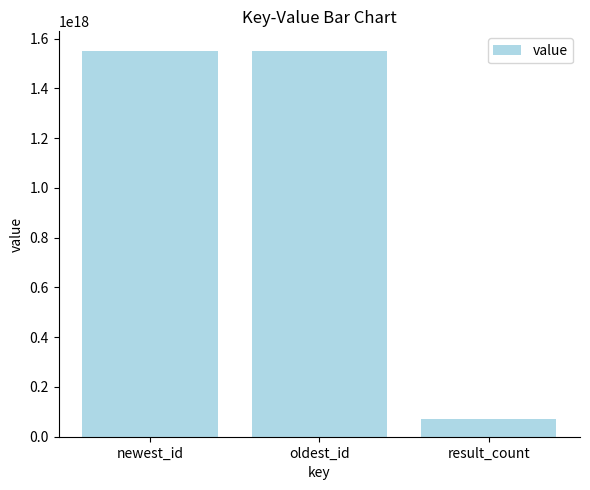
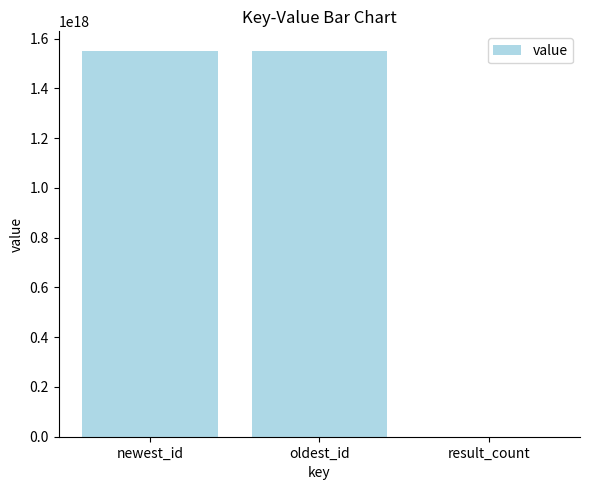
  {
    "newest_id": 1550000000000000000,
    "oldest_id": 1550000000000000000,
-   "result_count": 70000000000000000
+   "result_count": 0
  }
